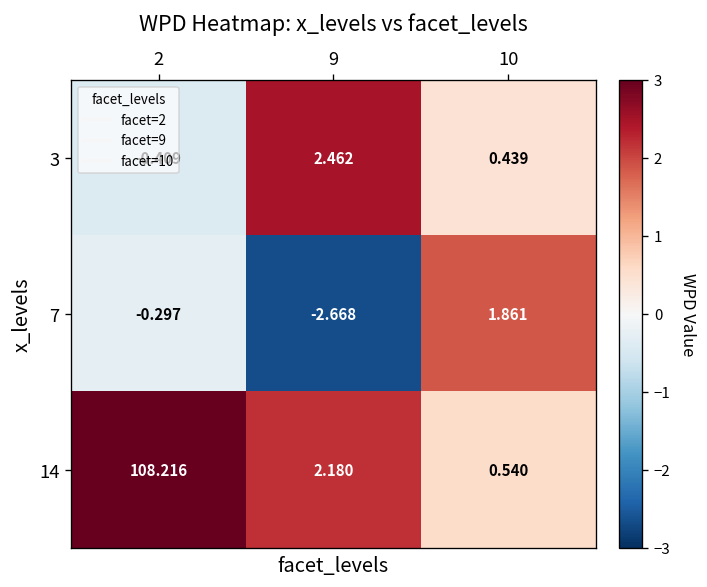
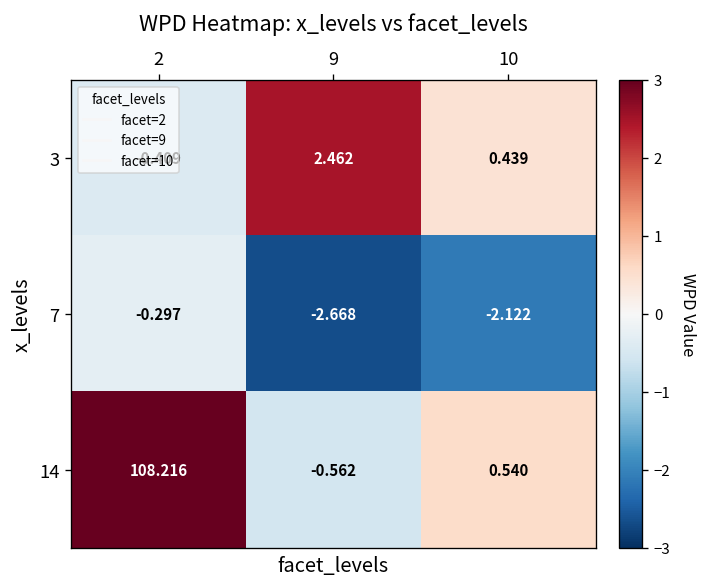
  {
    "3": {
      "9": 2.462,
      "10": 0.439
    },
    "7": {
      "2": -0.297,
      "9": -2.668,
-     "10": 1.861
+     "10": -2.122
    },
    "14": {
      "2": 108.216,
-     "9": 2.180,
+     "9": -0.562,
      "10": 0.540
    }
  }
